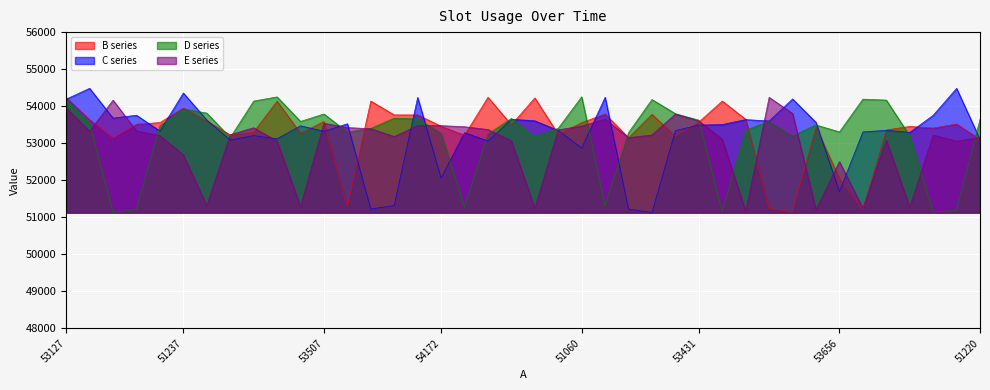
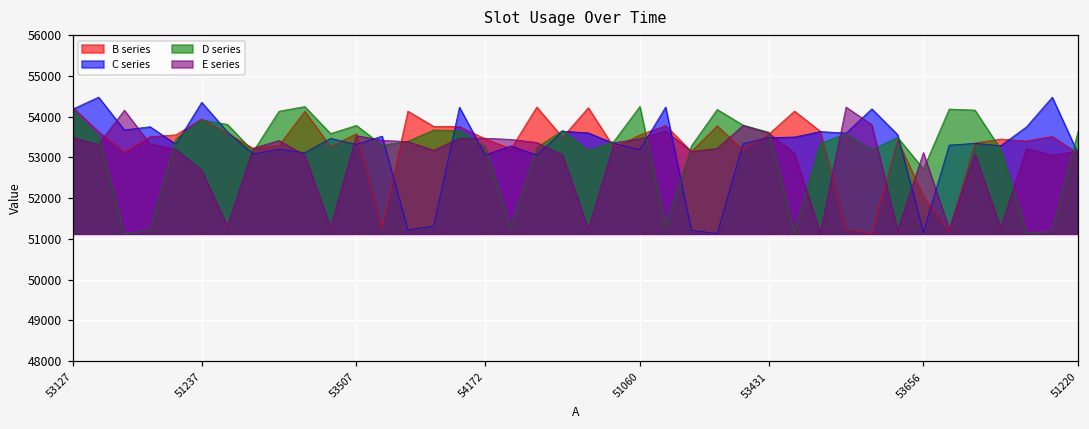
  {
    "B series": {
      "51060": 53600,
      "53656": 52100
    },
    "C series": {
      "51237": 54400,
      "53507": 53300,
-     "54172": 52100,
-     "51060": 52900,
+     "54172": 53100,
+     "51060": 53200,
      "53431": 53500,
-     "53656": 51700
+     "53656": 51200
    },
    "D series": {
      "53507": 53800,
      "54172": 53300,
      "51060": 54300,
-     "53656": 53300,
+     "53656": 52700,
      "51220": 53600
    },
    "E series": {
-     "53127": 54000,
+     "53127": 53500,
      "51237": 52700,
      "51060": 53500,
-     "53656": 52500
+     "53656": 53100
    }
  }
